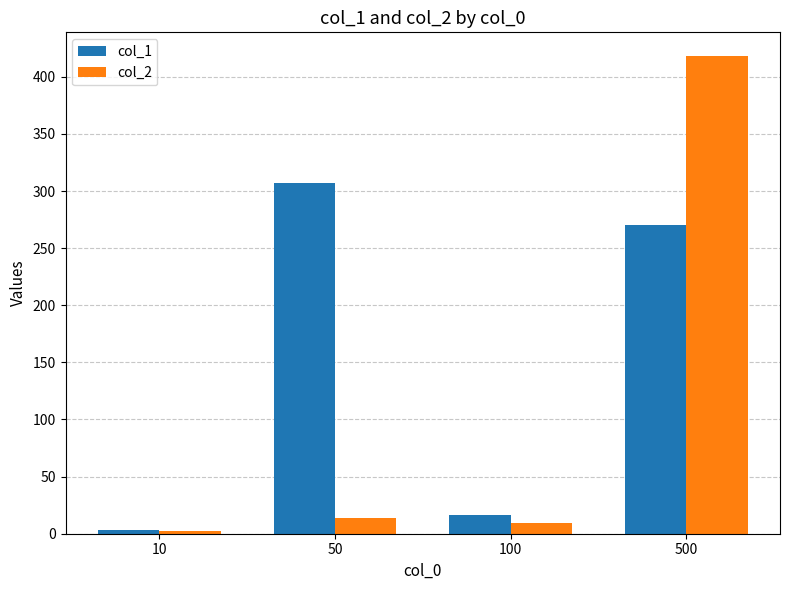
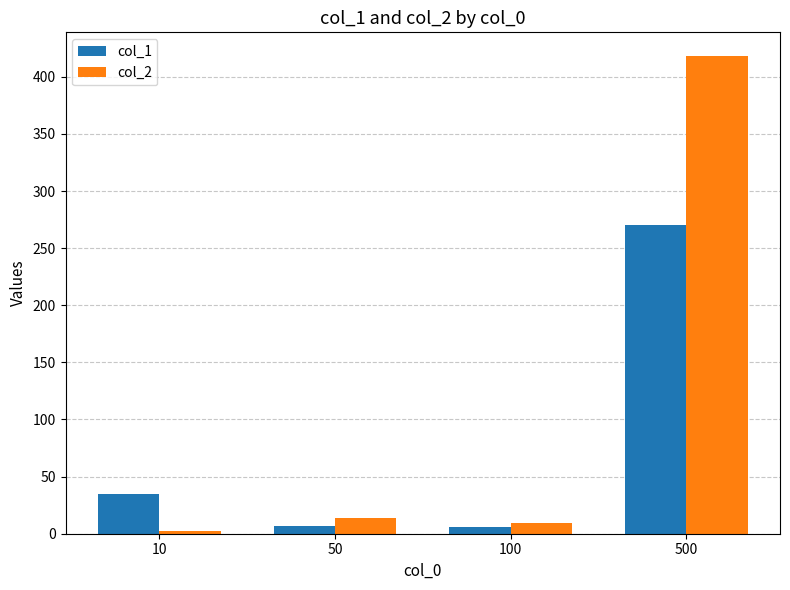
  {
    "col_1": {
-     "10": 3,
-     "50": 307,
-     "100": 16,
+     "10": 35,
+     "50": 7,
+     "100": 6,
      "500": 270
    },
    "col_2": {
      "50": 14,
      "100": 9,
      "500": 418
    }
  }
